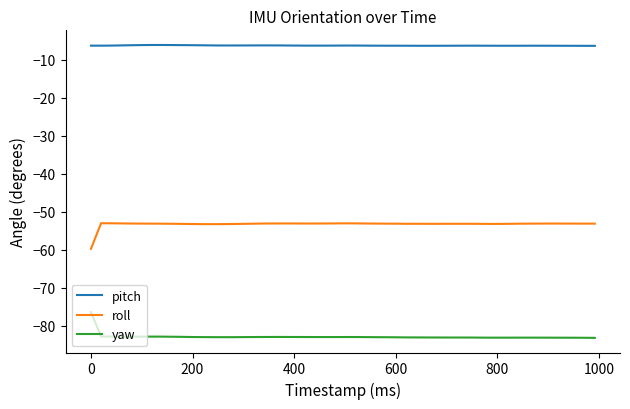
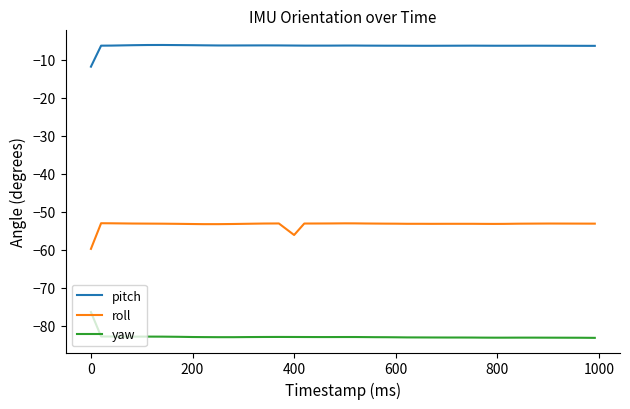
  {
    "pitch": {
-     "0": -6,
+     "0": -12,
      "400": -6
    },
    "roll": {
      "0": -60,
-     "400": -53
+     "400": -56
    },
    "yaw": {
      "400": -83
    }
  }
